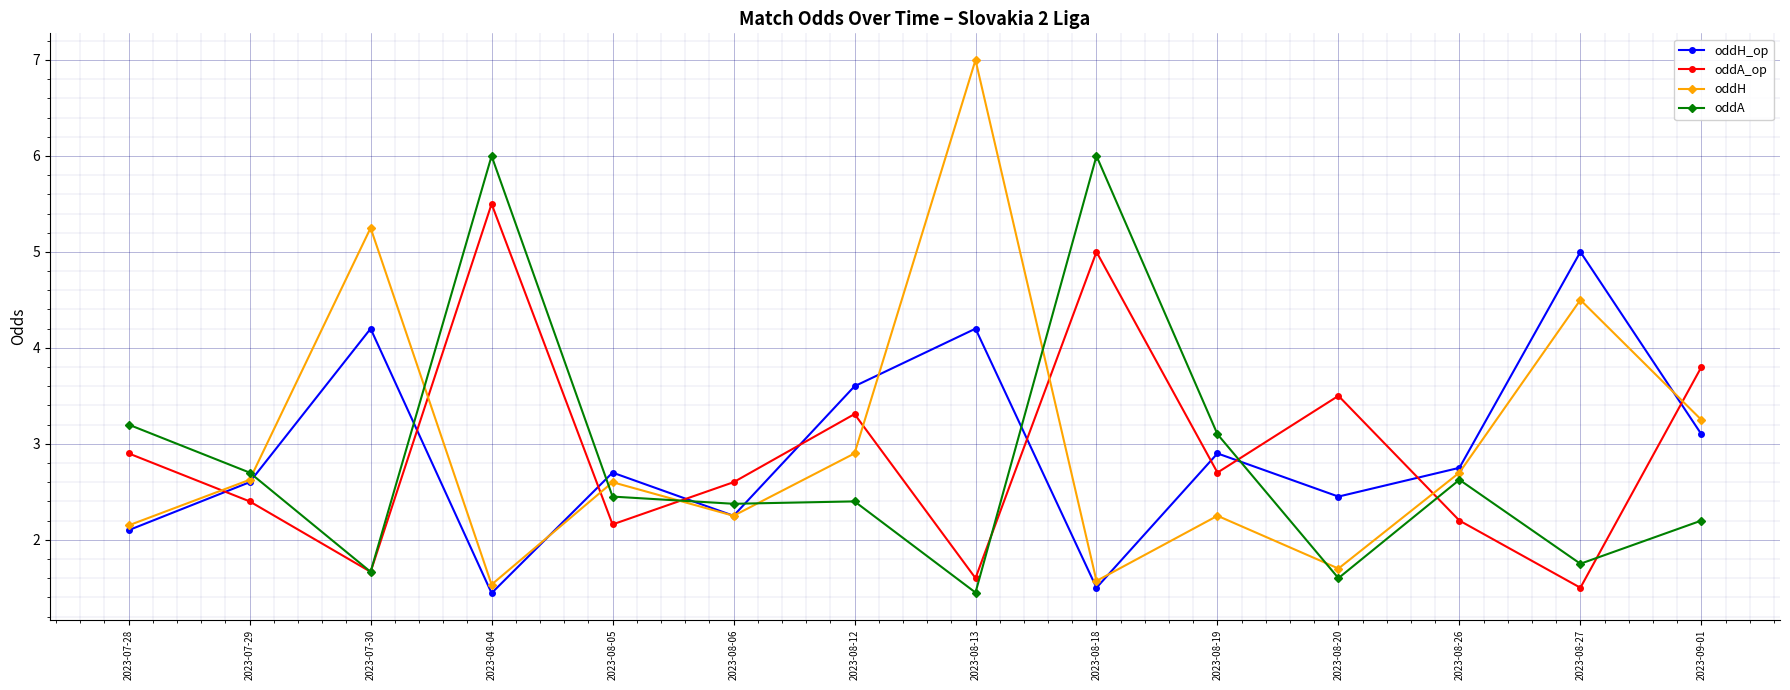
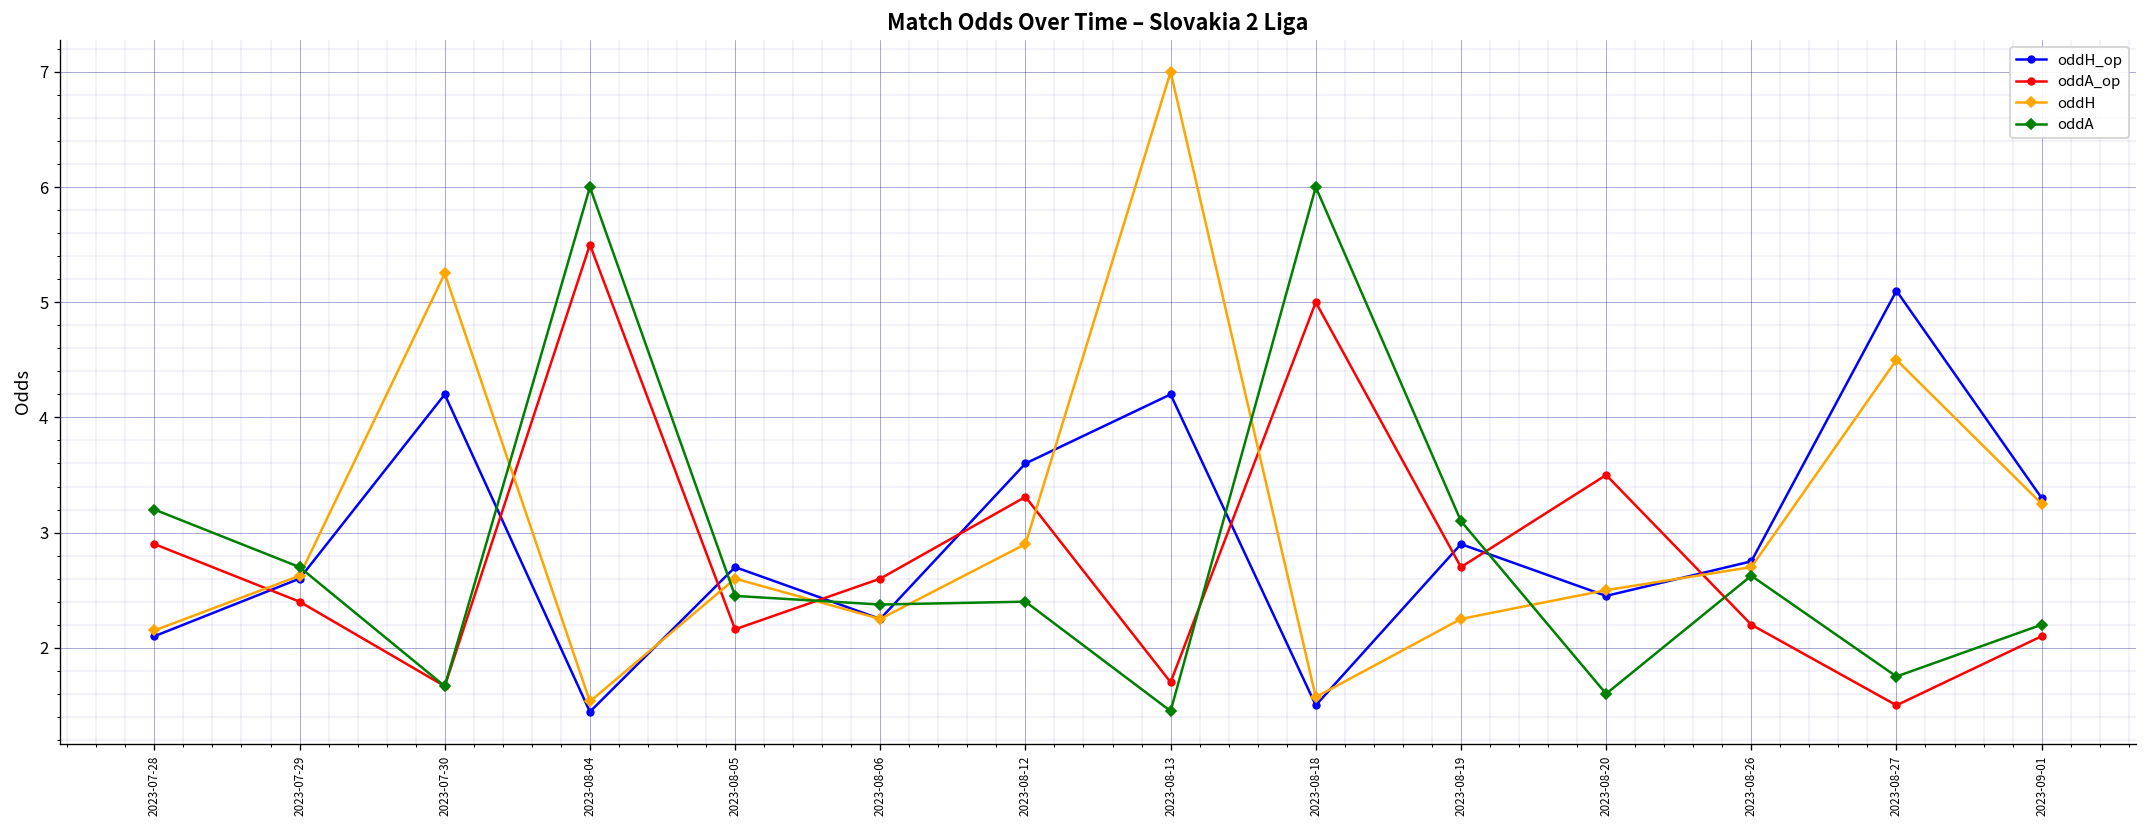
  {
    "oddH_op": {
      "2023-07-28": 2.1,
      "2023-07-30": 4.2,
      "2023-08-04": 1.4,
      "2023-08-05": 2.7,
      "2023-08-12": 3.6,
      "2023-08-13": 4.2,
      "2023-08-18": 1.5,
      "2023-08-19": 2.9,
      "2023-08-20": 2.5,
      "2023-08-26": 2.8,
-     "2023-08-27": 5.0,
-     "2023-09-01": 3.1
+     "2023-08-27": 5.1,
+     "2023-09-01": 3.3
    },
    "oddA_op": {
      "2023-07-28": 2.9,
      "2023-07-29": 2.4,
      "2023-08-04": 5.5,
      "2023-08-05": 2.2,
      "2023-08-06": 2.6,
      "2023-08-12": 3.3,
-     "2023-08-13": 1.6,
+     "2023-08-13": 1.7,
      "2023-08-18": 5.0,
      "2023-08-19": 2.7,
      "2023-08-20": 3.5,
      "2023-08-26": 2.2,
      "2023-08-27": 1.5,
-     "2023-09-01": 3.8
+     "2023-09-01": 2.1
    },
    "oddH": {
      "2023-07-28": 2.2,
      "2023-07-30": 5.3,
      "2023-08-04": 1.5,
      "2023-08-05": 2.6,
      "2023-08-12": 2.9,
      "2023-08-13": 7.0,
      "2023-08-18": 1.6,
      "2023-08-19": 2.3,
-     "2023-08-20": 1.7,
+     "2023-08-20": 2.5,
      "2023-08-26": 2.7,
      "2023-08-27": 4.5,
      "2023-09-01": 3.3
    },
    "oddA": {
      "2023-07-28": 3.2,
      "2023-07-29": 2.7,
      "2023-08-04": 6.0,
      "2023-08-05": 2.5,
      "2023-08-06": 2.4,
      "2023-08-12": 2.4,
      "2023-08-13": 1.5,
      "2023-08-18": 6.0,
      "2023-08-19": 3.1,
      "2023-08-20": 1.6,
      "2023-08-26": 2.6,
      "2023-08-27": 1.8,
      "2023-09-01": 2.2
    }
  }
